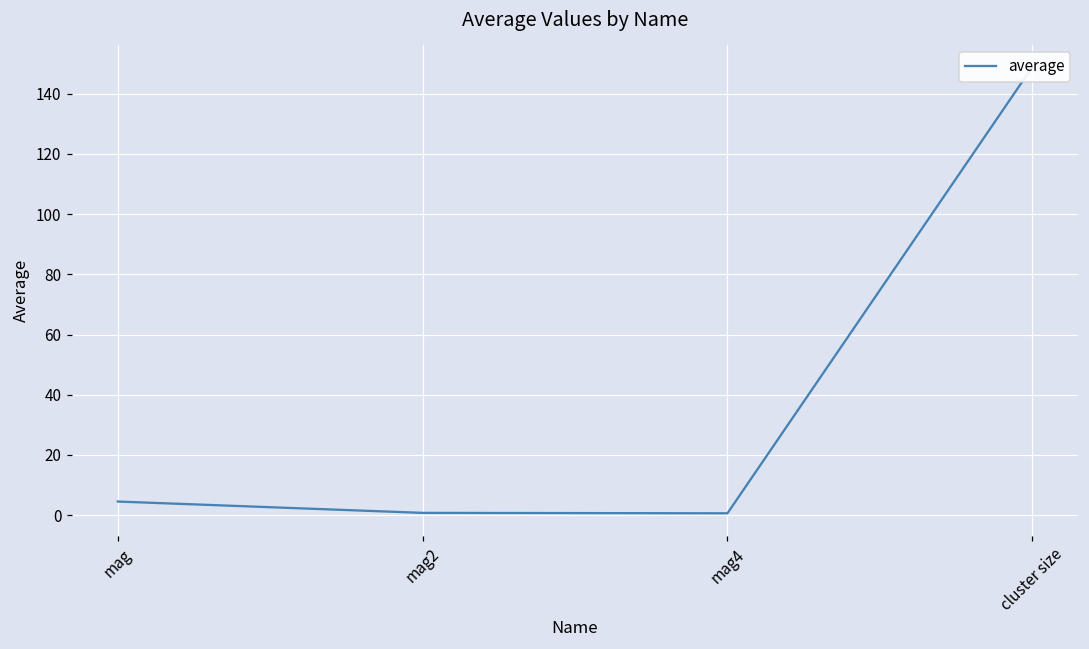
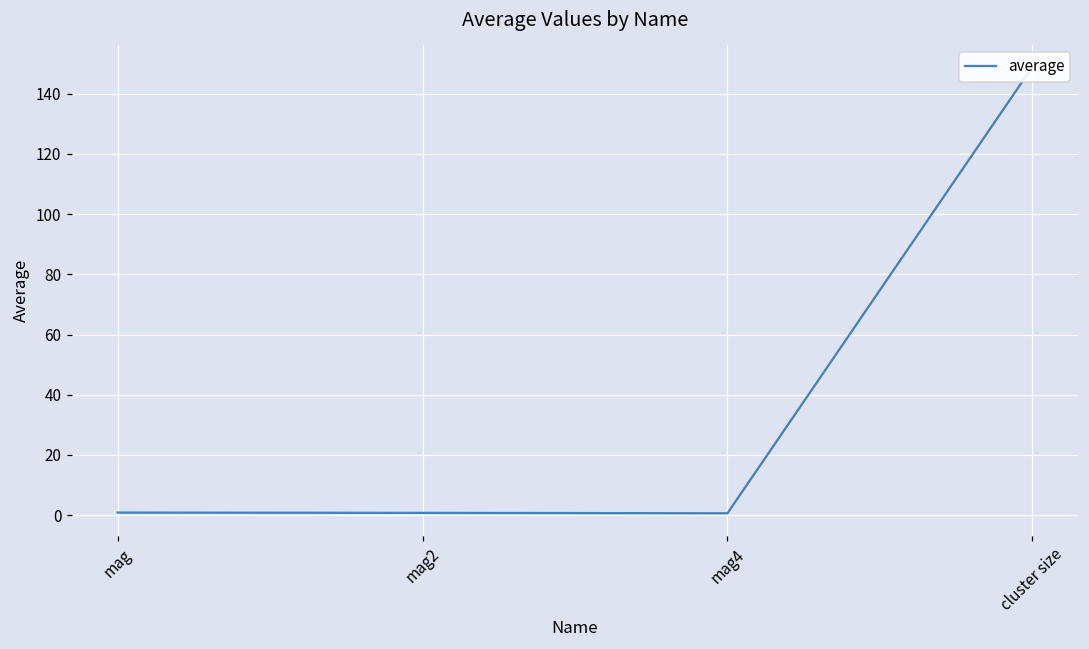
  {
-   "mag": 5,
+   "mag": 1,
    "mag2": 1,
    "mag4": 1
  }
